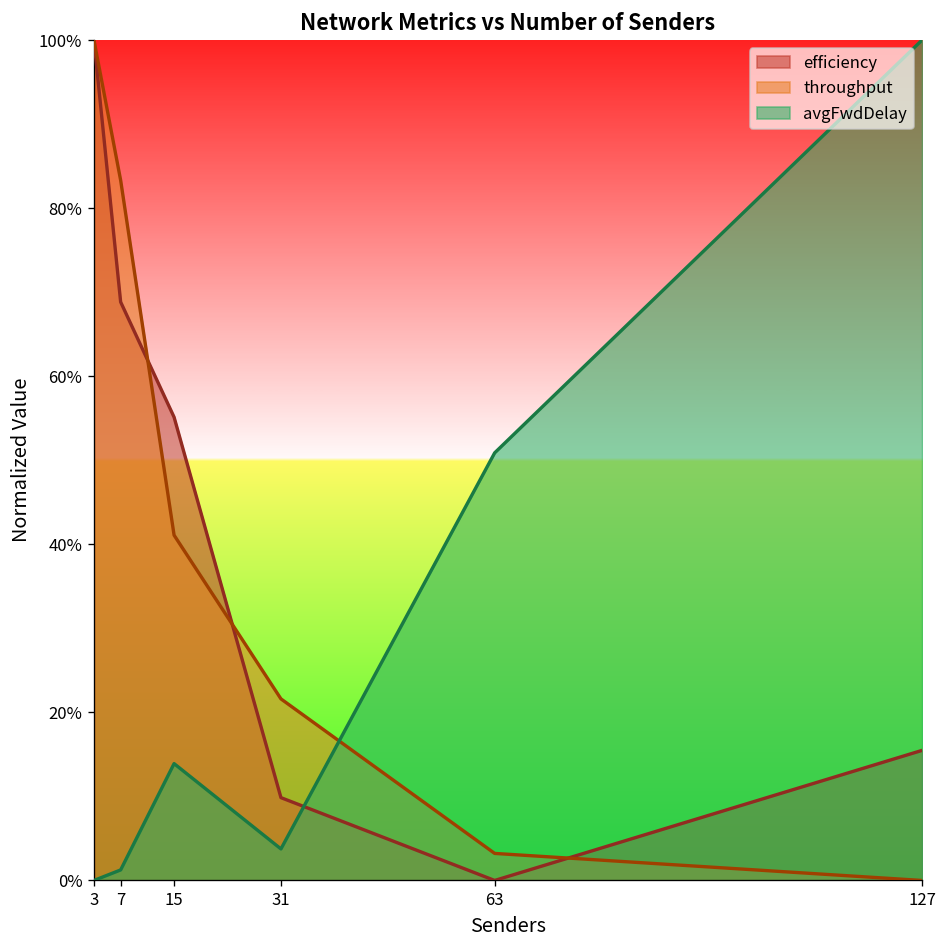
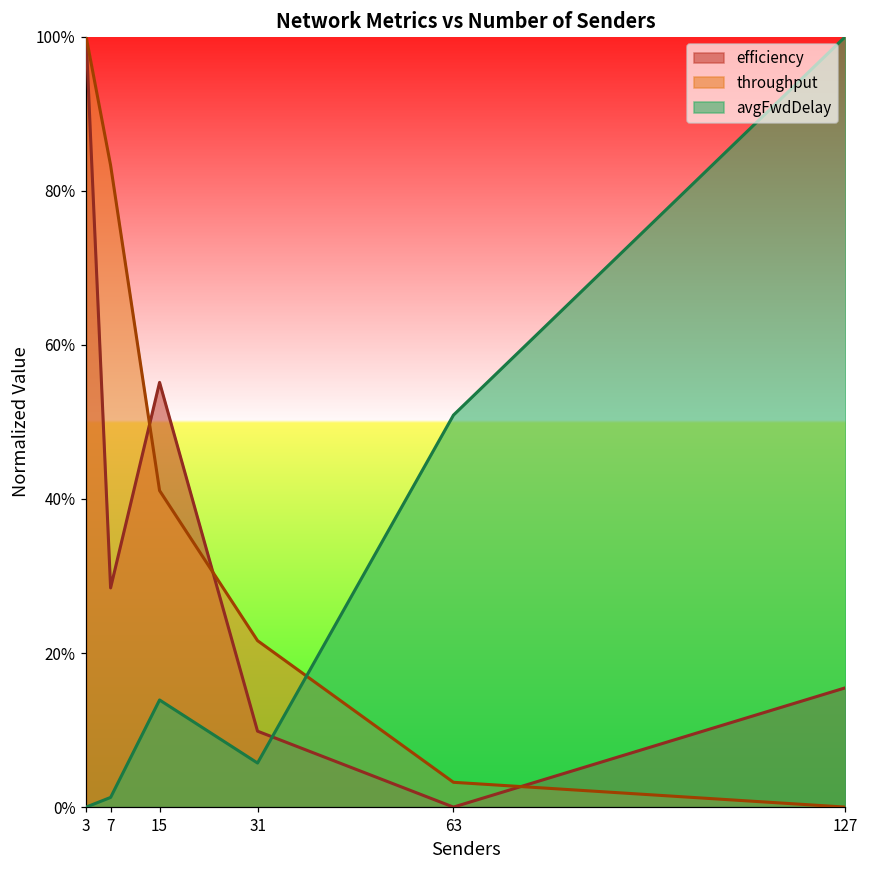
  {
    "efficiency": {
-     "7": "69%",
+     "7": "28%",
      "15": "55%",
      "31": "10%",
      "63": "0%",
      "127": "15%"
    },
    "throughput": {
      "7": "83%",
      "15": "41%",
      "31": "22%",
      "63": "3%",
      "127": "0%"
    },
    "avgFwdDelay": {
      "3": "0%",
      "7": "1%",
      "15": "14%",
-     "31": "4%",
+     "31": "6%",
      "63": "51%",
      "127": "100%"
    }
  }
